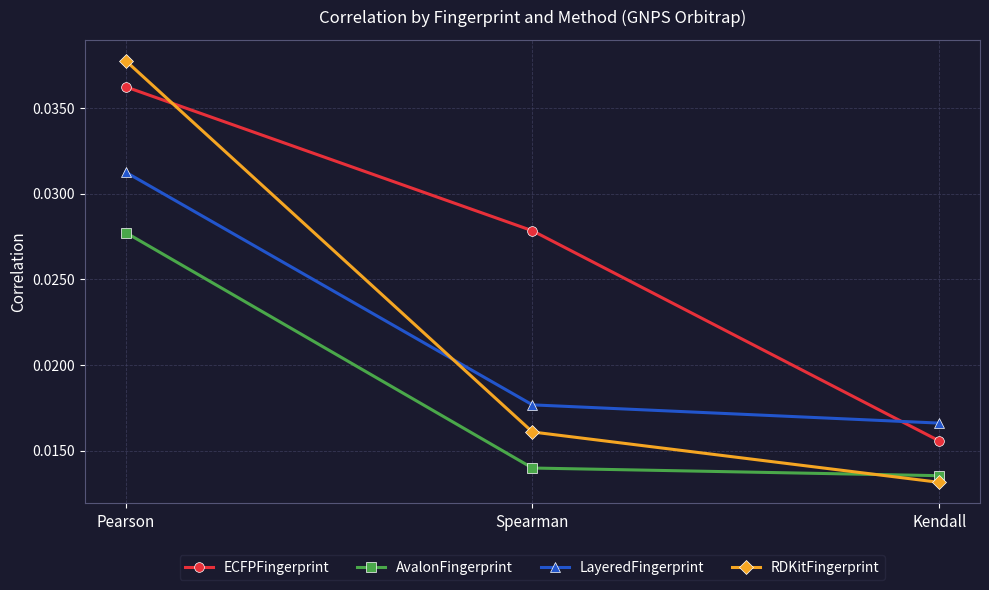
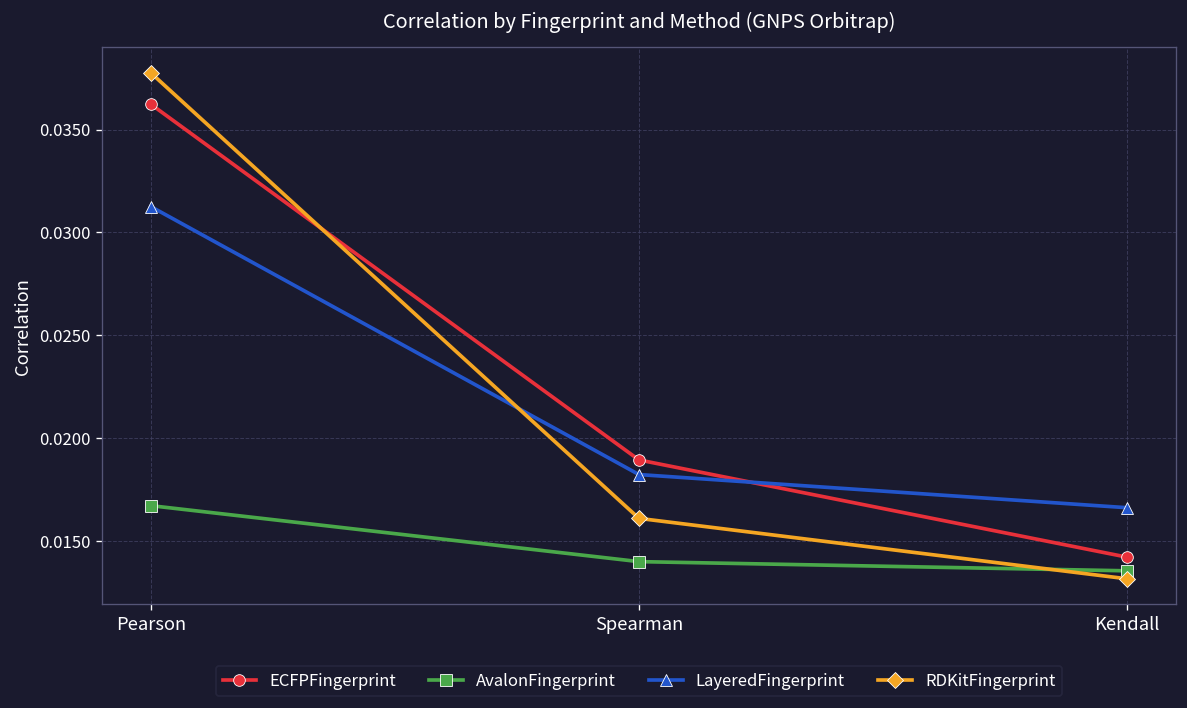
  {
    "ECFPFingerprint": {
      "Pearson": 0.0362,
-     "Spearman": 0.0278,
-     "Kendall": 0.0156
+     "Spearman": 0.0189,
+     "Kendall": 0.0142
    },
    "AvalonFingerprint": {
-     "Pearson": 0.0277,
+     "Pearson": 0.0167,
      "Spearman": 0.0140,
      "Kendall": 0.0135
    },
    "LayeredFingerprint": {
      "Pearson": 0.0313,
-     "Spearman": 0.0177,
+     "Spearman": 0.0182,
      "Kendall": 0.0166
    },
    "RDKitFingerprint": {
      "Pearson": 0.0378,
      "Spearman": 0.0161,
      "Kendall": 0.0131
    }
  }
